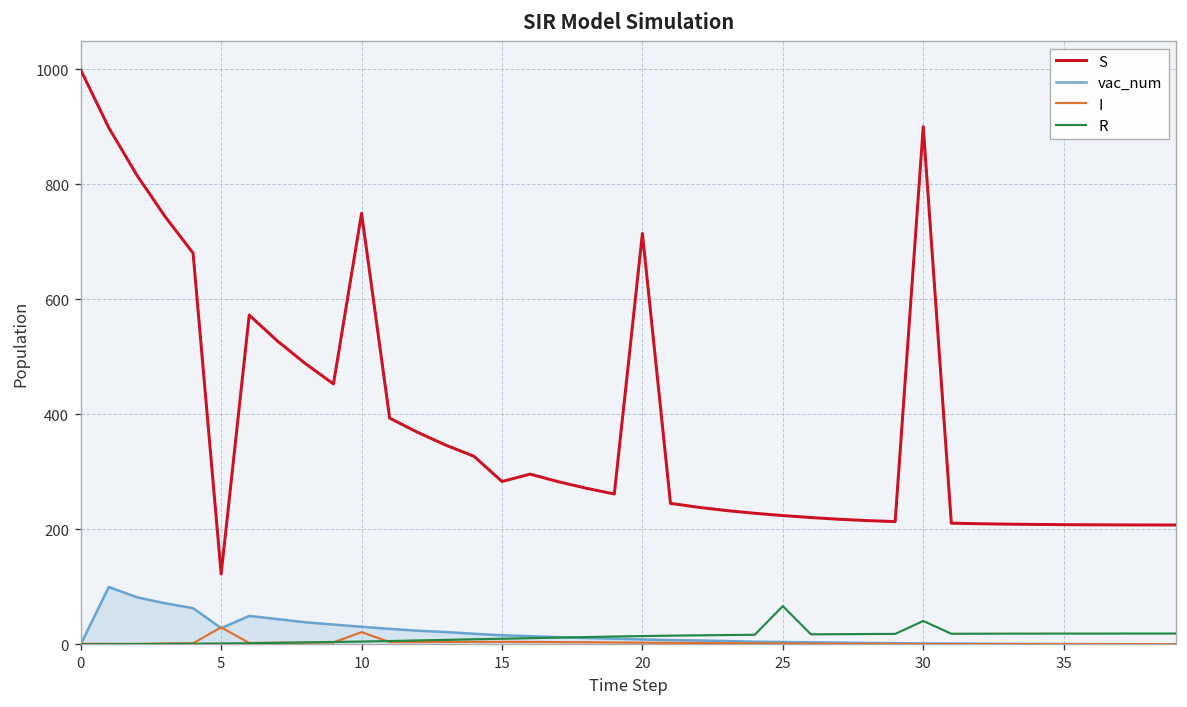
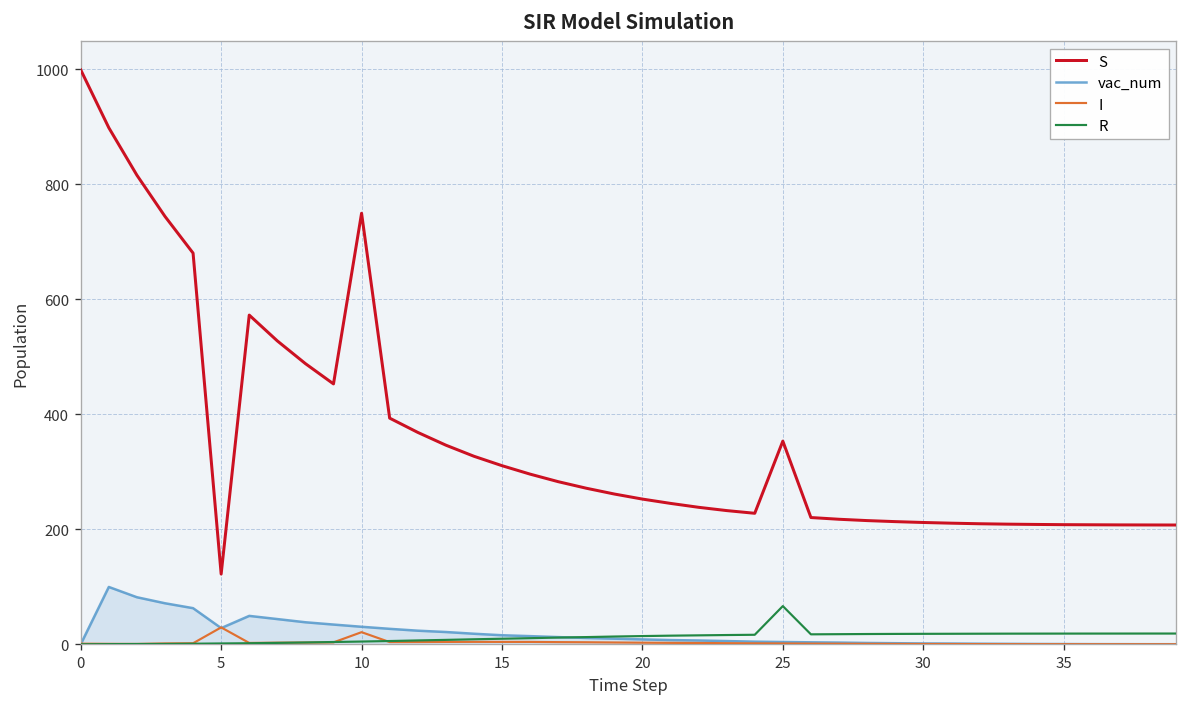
  {
    "S": {
      "0": 1000,
      "5": 120,
      "10": 750,
-     "15": 280,
-     "20": 710,
-     "25": 220,
-     "30": 900,
+     "15": 310,
+     "20": 250,
+     "25": 350,
+     "30": 210,
      "35": 210
    },
    "vac_num": {
      "10": 30,
      "15": 20,
      "20": 10
    },
    "I": {
      "10": 20,
      "15": 0,
      "20": 0
    },
    "R": {
      "5": 0,
      "10": 0,
      "15": 10,
      "20": 10,
      "25": 70,
-     "30": 40,
+     "30": 20,
      "35": 20
    }
  }
